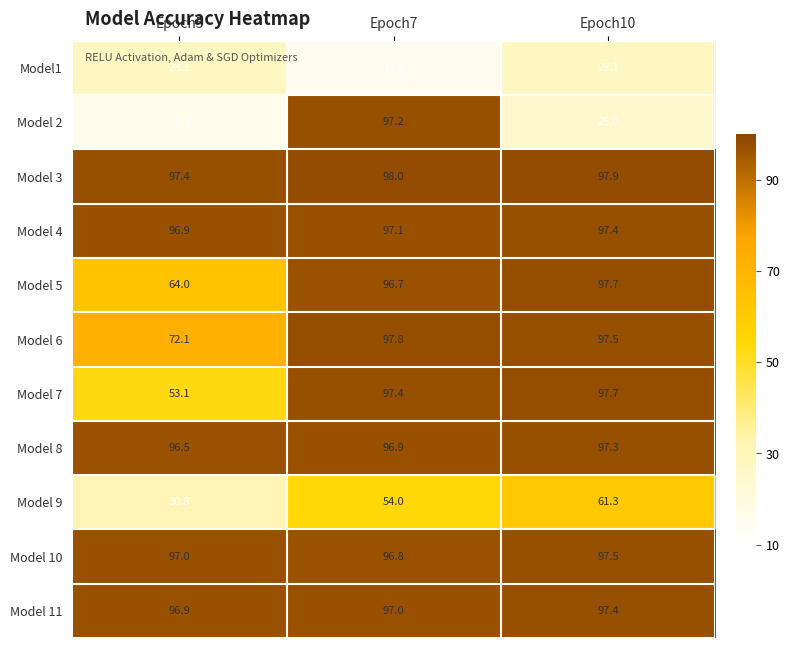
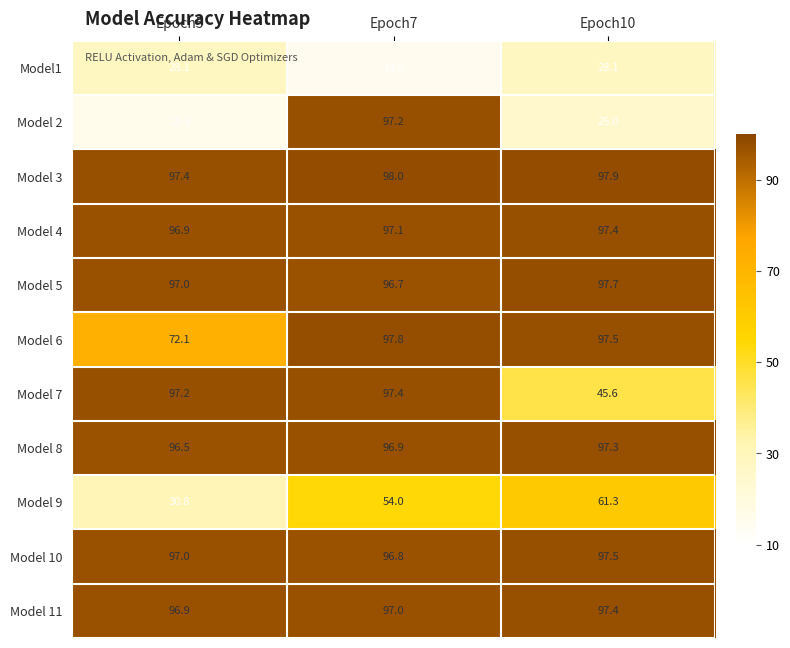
  {
    "Model1": {
      "Epoch5": 28.1,
      "Epoch10": 28.1
    },
    "Model 2": {
      "Epoch7": 97.2,
      "Epoch10": 25.0
    },
    "Model 3": {
      "Epoch5": 97.4,
      "Epoch7": 98.0,
      "Epoch10": 97.9
    },
    "Model 4": {
      "Epoch5": 96.9,
      "Epoch7": 97.1,
      "Epoch10": 97.4
    },
    "Model 5": {
-     "Epoch5": 64.0,
+     "Epoch5": 97.0,
      "Epoch7": 96.7,
      "Epoch10": 97.7
    },
    "Model 6": {
      "Epoch5": 72.1,
      "Epoch7": 97.8,
      "Epoch10": 97.5
    },
    "Model 7": {
-     "Epoch5": 53.1,
+     "Epoch5": 97.2,
      "Epoch7": 97.4,
-     "Epoch10": 97.7
+     "Epoch10": 45.6
    },
    "Model 8": {
      "Epoch5": 96.5,
      "Epoch7": 96.9,
      "Epoch10": 97.3
    },
    "Model 9": {
      "Epoch5": 30.8,
      "Epoch7": 54.0,
      "Epoch10": 61.3
    },
    "Model 10": {
      "Epoch5": 97.0,
      "Epoch7": 96.8,
      "Epoch10": 97.5
    },
    "Model 11": {
      "Epoch5": 96.9,
      "Epoch7": 97.0,
      "Epoch10": 97.4
    }
  }
